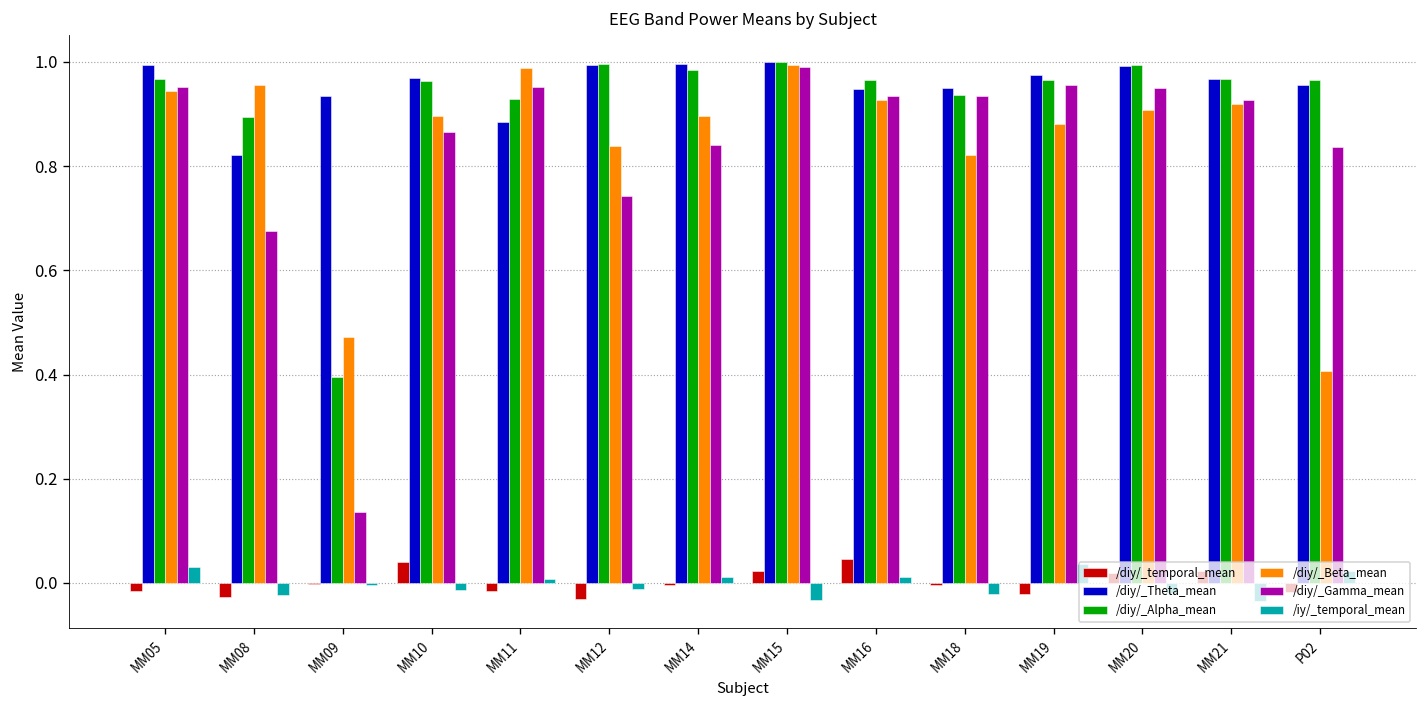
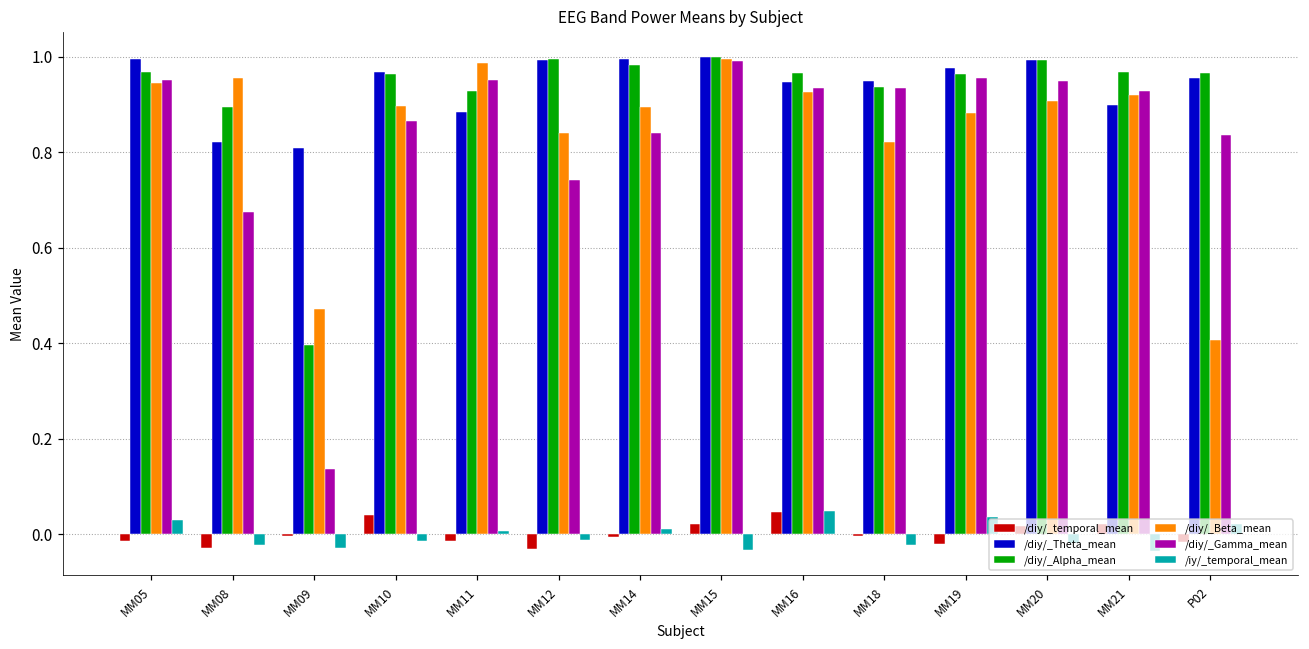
  {
    "/diy/_temporal_mean": {
      "MM05": -0.02,
      "MM08": -0.03,
      "MM10": 0.04,
      "MM11": -0.01,
      "MM12": -0.03,
      "MM15": 0.02,
      "MM16": 0.05,
      "MM19": -0.02
    },
    "/diy/_Theta_mean": {
      "MM05": 0.99,
      "MM08": 0.82,
-     "MM09": 0.93,
+     "MM09": 0.81,
      "MM10": 0.97,
      "MM11": 0.88,
      "MM12": 0.99,
      "MM14": 1.00,
      "MM15": 1.00,
      "MM16": 0.95,
      "MM18": 0.95,
      "MM19": 0.98,
      "MM20": 0.99,
-     "MM21": 0.97,
+     "MM21": 0.90,
      "P02": 0.96
    },
    "/diy/_Alpha_mean": {
      "MM05": 0.97,
      "MM08": 0.89,
      "MM09": 0.40,
      "MM10": 0.96,
      "MM11": 0.93,
      "MM12": 1.00,
      "MM14": 0.98,
      "MM15": 1.00,
      "MM16": 0.97,
      "MM18": 0.94,
      "MM19": 0.96,
      "MM20": 0.99,
      "MM21": 0.97,
      "P02": 0.97
    },
    "/diy/_Beta_mean": {
      "MM05": 0.94,
      "MM08": 0.96,
      "MM09": 0.47,
      "MM10": 0.90,
      "MM11": 0.99,
      "MM12": 0.84,
      "MM14": 0.90,
      "MM15": 0.99,
      "MM16": 0.93,
      "MM18": 0.82,
      "MM19": 0.88,
      "MM20": 0.91,
      "MM21": 0.92,
      "P02": 0.41
    },
    "/diy/_Gamma_mean": {
      "MM05": 0.95,
      "MM08": 0.68,
      "MM09": 0.14,
      "MM10": 0.87,
      "MM11": 0.95,
      "MM12": 0.74,
      "MM14": 0.84,
      "MM15": 0.99,
      "MM16": 0.93,
      "MM18": 0.94,
      "MM19": 0.96,
      "MM20": 0.95,
      "MM21": 0.93,
      "P02": 0.84
    },
    "/iy/_temporal_mean": {
      "MM05": 0.03,
      "MM08": -0.02,
-     "MM09": 0.00,
+     "MM09": -0.03,
      "MM10": -0.01,
      "MM11": 0.01,
      "MM12": -0.01,
      "MM14": 0.01,
      "MM15": -0.03,
-     "MM16": 0.01,
+     "MM16": 0.05,
      "MM18": -0.02
    }
  }
